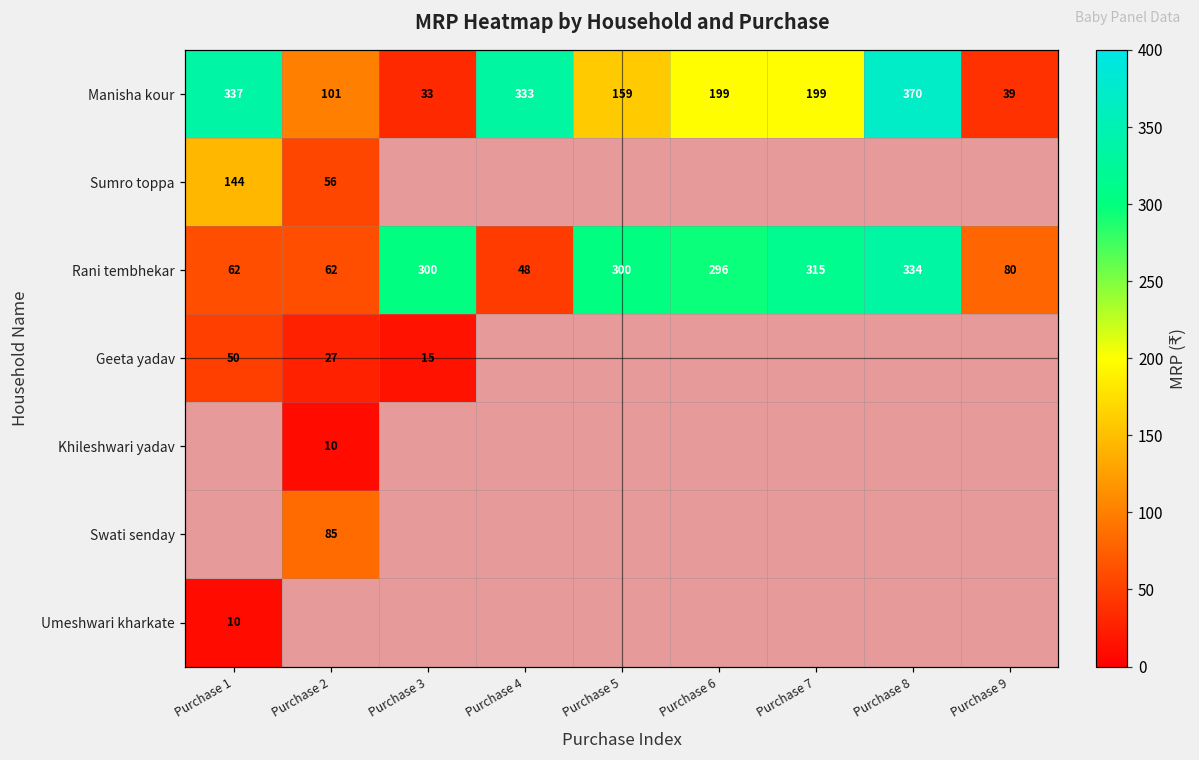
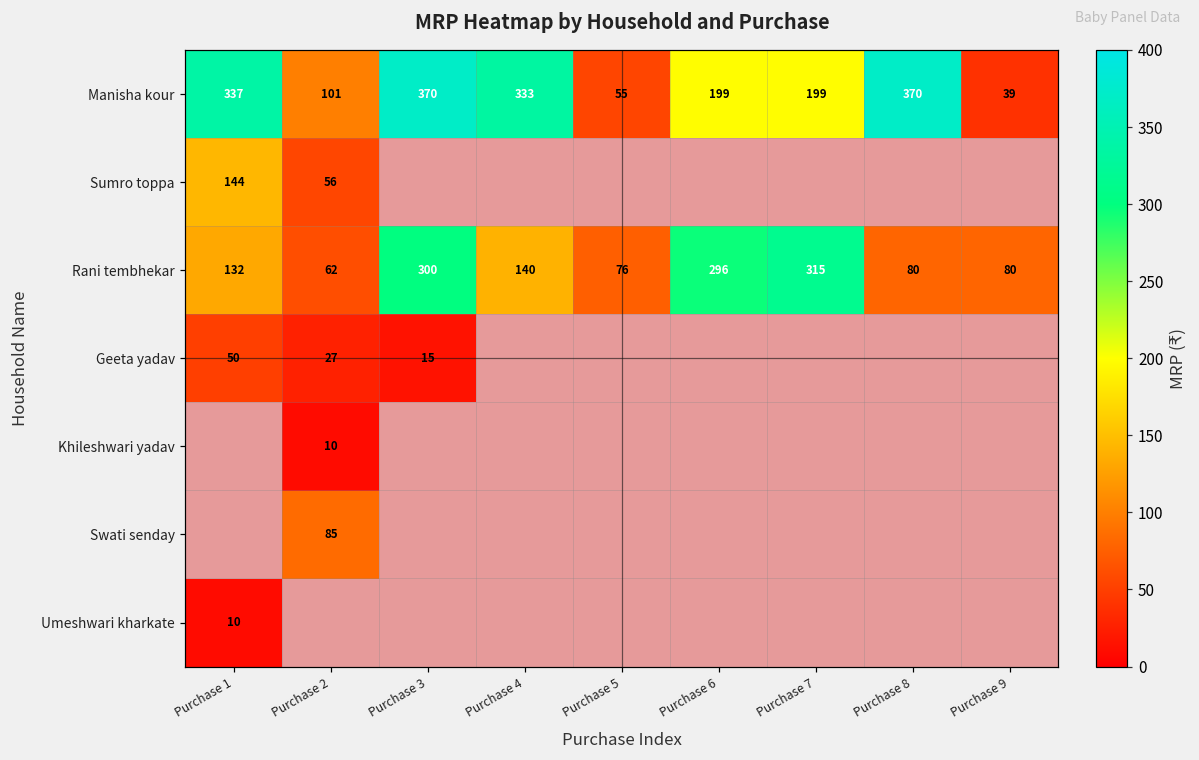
  {
    "Manisha kour": {
      "Purchase 1": 337,
      "Purchase 2": 101,
-     "Purchase 3": 33,
+     "Purchase 3": 370,
      "Purchase 4": 333,
-     "Purchase 5": 159,
+     "Purchase 5": 55,
      "Purchase 6": 199,
      "Purchase 7": 199,
      "Purchase 8": 370,
      "Purchase 9": 39
    },
    "Sumro toppa": {
      "Purchase 1": 144,
      "Purchase 2": 56
    },
    "Rani tembhekar": {
-     "Purchase 1": 62,
+     "Purchase 1": 132,
      "Purchase 2": 62,
      "Purchase 3": 300,
-     "Purchase 4": 48,
-     "Purchase 5": 300,
+     "Purchase 4": 140,
+     "Purchase 5": 76,
      "Purchase 6": 296,
      "Purchase 7": 315,
-     "Purchase 8": 334,
+     "Purchase 8": 80,
      "Purchase 9": 80
    },
    "Geeta yadav": {
      "Purchase 1": 50,
      "Purchase 2": 27,
      "Purchase 3": 15
    },
    "Khileshwari yadav": {
      "Purchase 2": 10
    },
    "Swati senday": {
      "Purchase 2": 85
    },
    "Umeshwari kharkate": {
      "Purchase 1": 10
    }
  }
